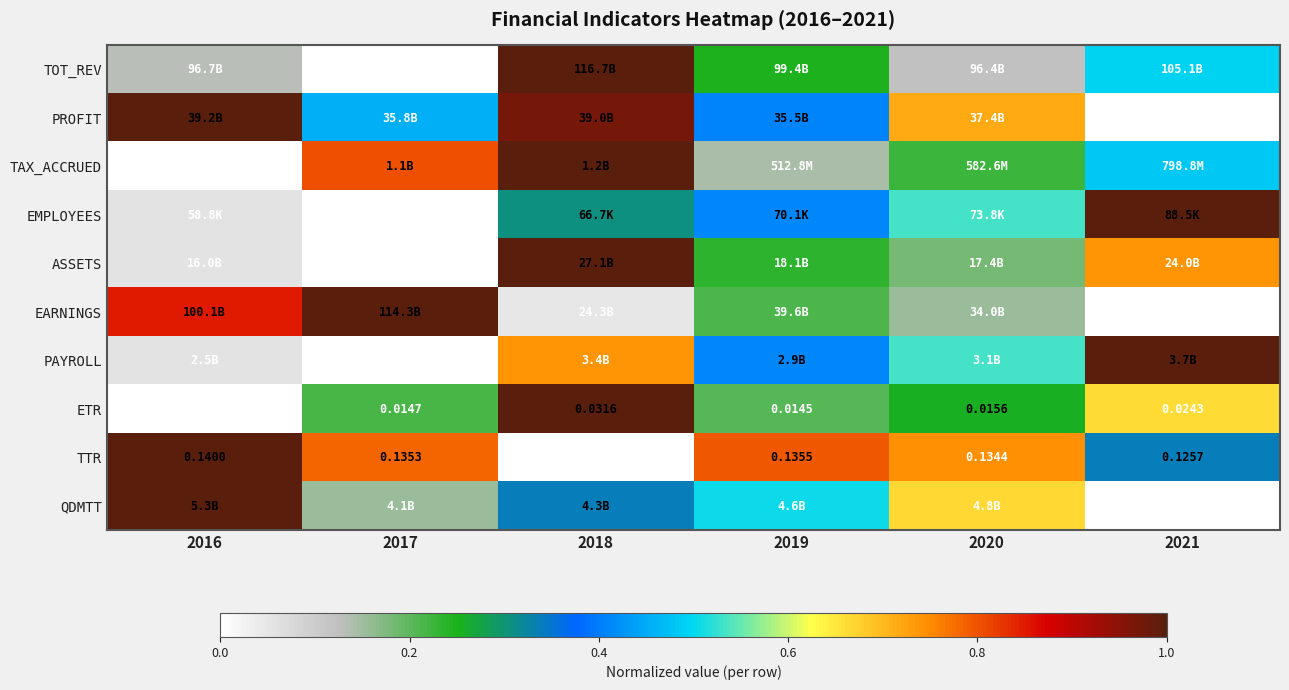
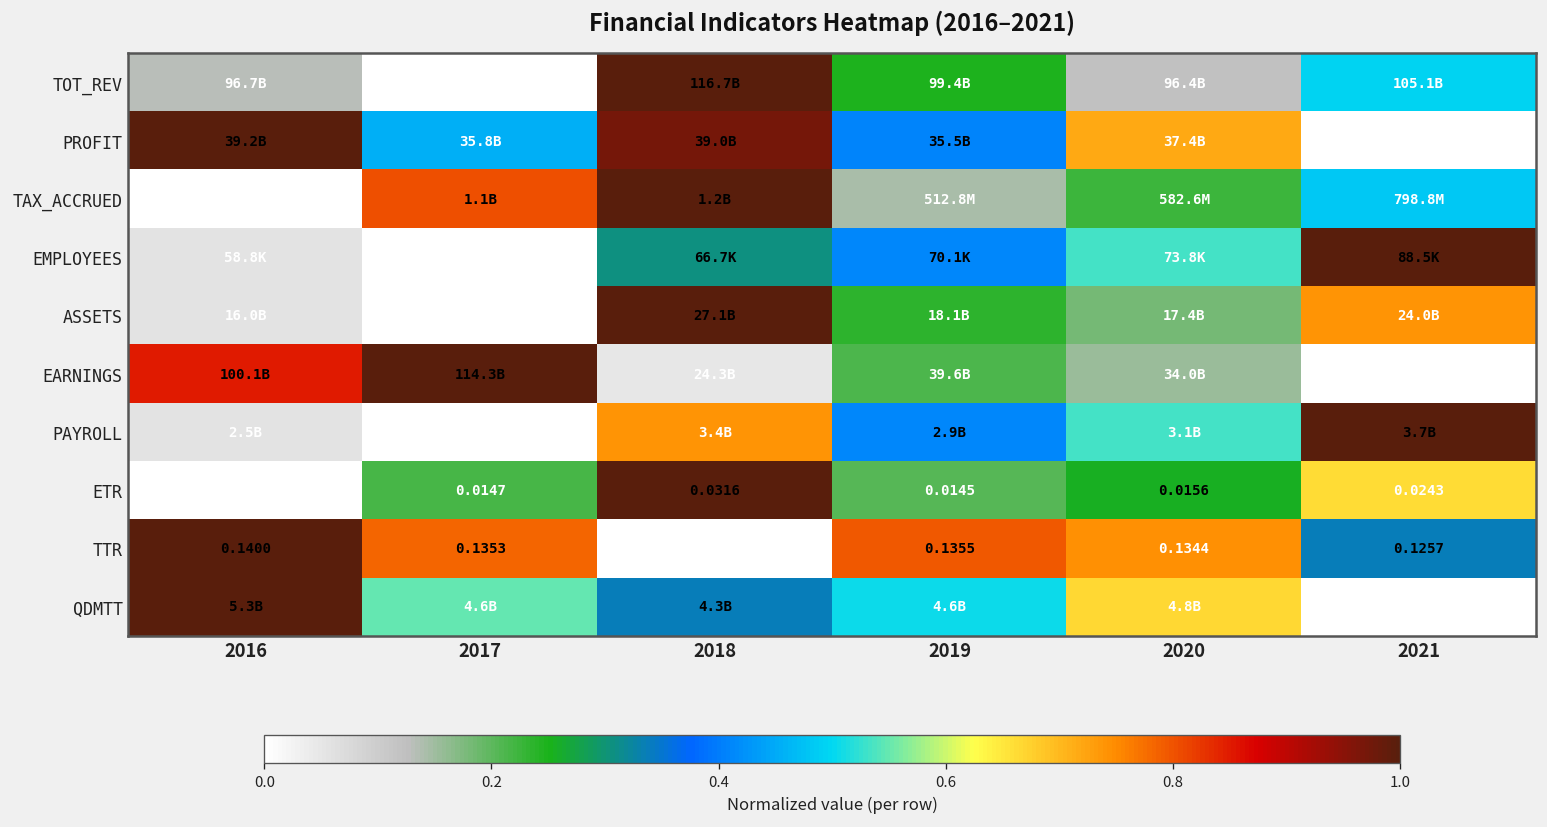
  {
    "TOT_REV": {
      "2016": "96.7B",
      "2018": "116.7B",
      "2019": "99.4B",
      "2020": "96.4B",
      "2021": "105.1B"
    },
    "PROFIT": {
      "2016": "39.2B",
      "2017": "35.8B",
      "2018": "39.0B",
      "2019": "35.5B",
      "2020": "37.4B"
    },
    "TAX_ACCRUED": {
      "2017": "1.1B",
      "2018": "1.2B",
      "2019": "512.8M",
      "2020": "582.6M",
      "2021": "798.8M"
    },
    "EMPLOYEES": {
      "2018": "66.7K",
      "2019": "70.1K",
      "2020": "73.8K",
      "2021": "88.5K"
    },
    "ASSETS": {
      "2018": "27.1B",
      "2019": "18.1B",
      "2020": "17.4B",
      "2021": "24.0B"
    },
    "EARNINGS": {
      "2016": "100.1B",
      "2017": "114.3B",
      "2019": "39.6B",
      "2020": "34.0B"
    },
    "PAYROLL": {
      "2018": "3.4B",
      "2019": "2.9B",
      "2020": "3.1B",
      "2021": "3.7B"
    },
    "ETR": {
      "2017": "0.0147",
      "2018": "0.0316",
      "2019": "0.0145",
      "2020": "0.0156",
      "2021": "0.0243"
    },
    "TTR": {
      "2016": "0.1400",
      "2017": "0.1353",
      "2019": "0.1355",
      "2020": "0.1344",
      "2021": "0.1257"
    },
    "QDMTT": {
      "2016": "5.3B",
-     "2017": "4.1B",
+     "2017": "4.6B",
      "2018": "4.3B",
      "2019": "4.6B",
      "2020": "4.8B"
    }
  }
